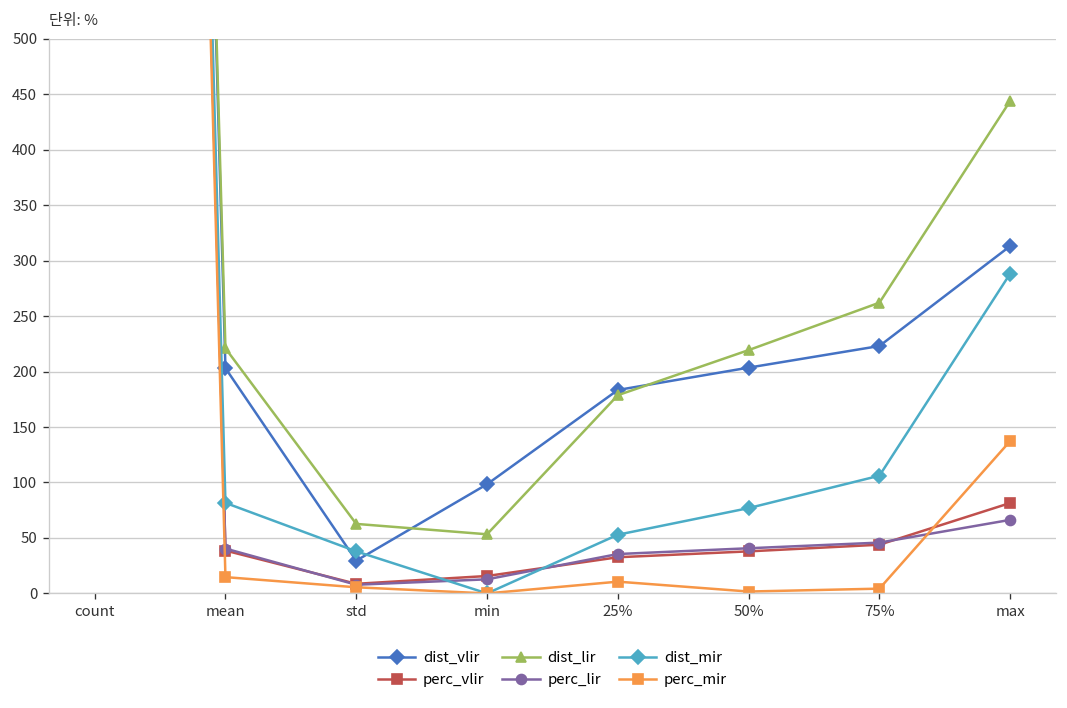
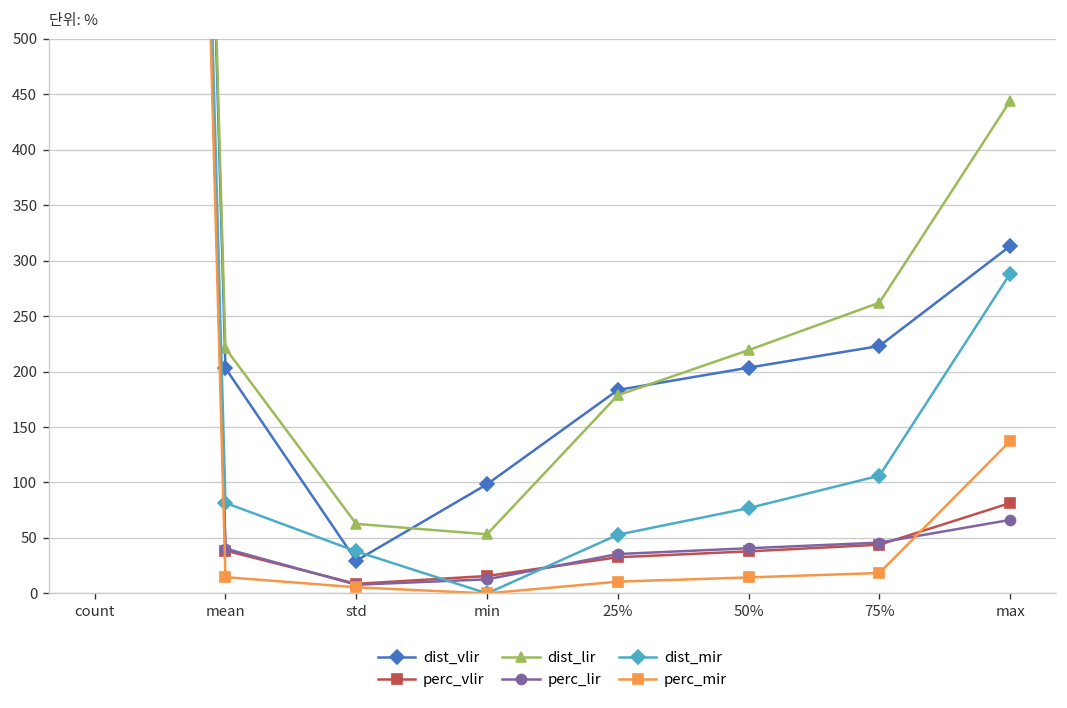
  {
    "perc_vlir": {
      "min": 20,
      "25%": 30,
      "50%": 40,
      "max": 80
    },
    "dist_lir": {
      "mean": 220,
      "std": 60,
      "min": 50,
      "25%": 180,
      "50%": 220,
      "75%": 260,
      "max": 440
    },
    "perc_lir": {
      "min": 10,
      "25%": 40,
      "50%": 40,
      "max": 70
    },
    "perc_mir": {
      "mean": 10,
      "25%": 10,
-     "50%": 0,
-     "75%": 0,
+     "50%": 10,
+     "75%": 20,
      "max": 140
    }
  }
